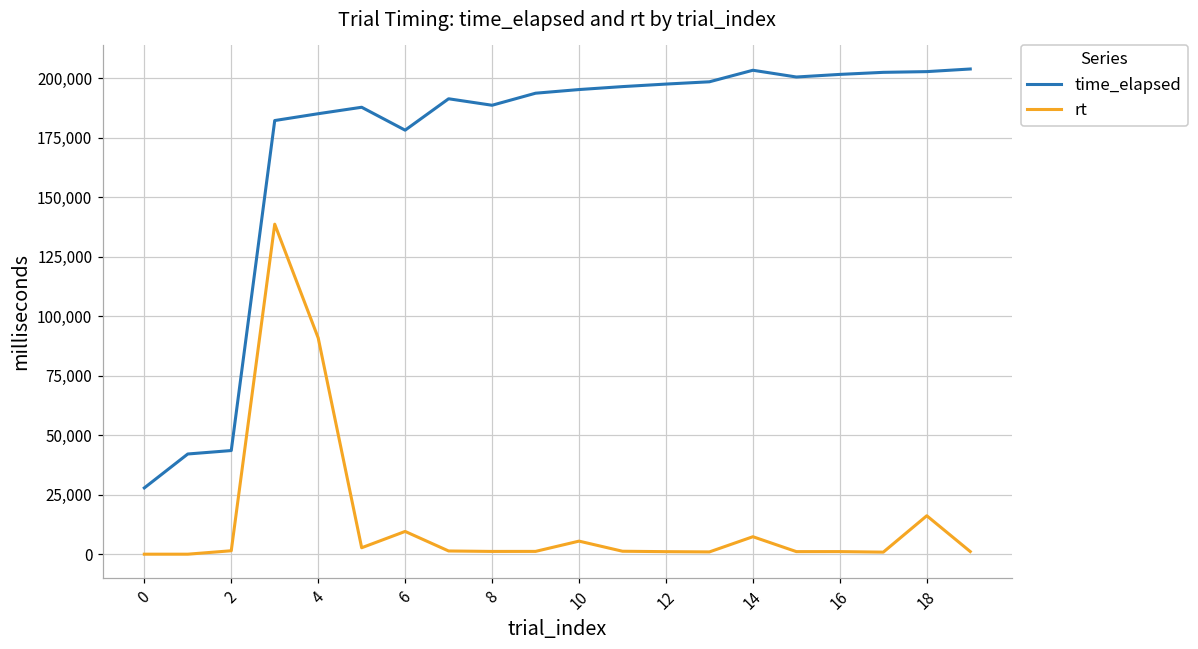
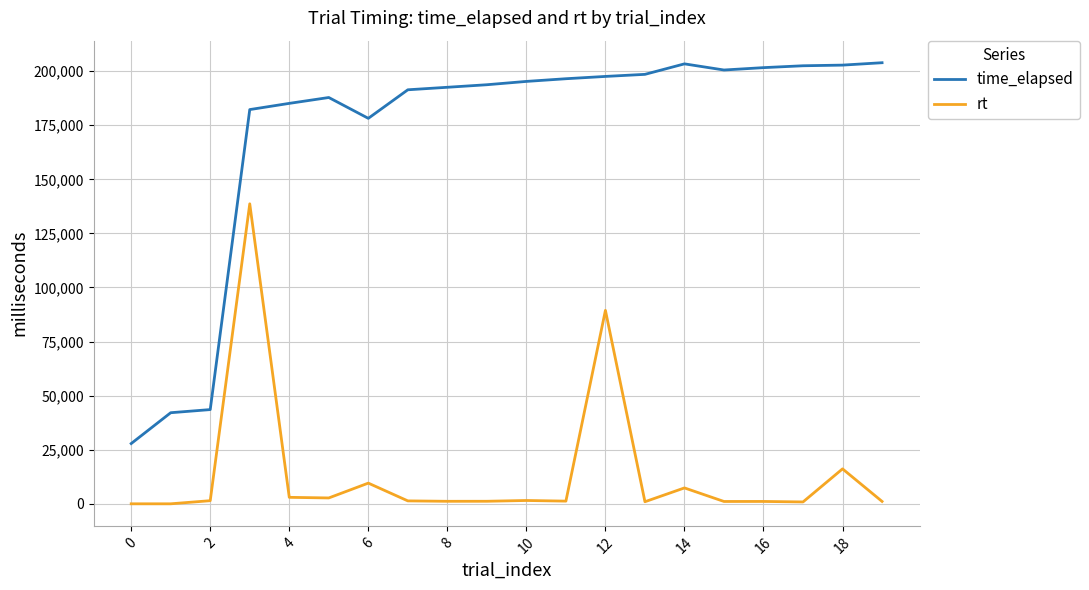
  {
    "time_elapsed": {
      "0": "28,000",
      "2": "44,000",
      "4": "185,000",
      "6": "178,000",
-     "8": "189,000",
+     "8": "193,000",
      "10": "195,000",
      "12": "198,000",
      "14": "203,000",
      "16": "202,000",
      "18": "203,000"
    },
    "rt": {
      "0": "0",
      "2": "1,000",
-     "4": "91,000",
+     "4": "3,000",
      "6": "10,000",
      "8": "1,000",
-     "10": "5,000",
-     "12": "1,000",
+     "10": "2,000",
+     "12": "89,000",
      "14": "7,000",
      "16": "1,000",
      "18": "16,000"
    }
  }
